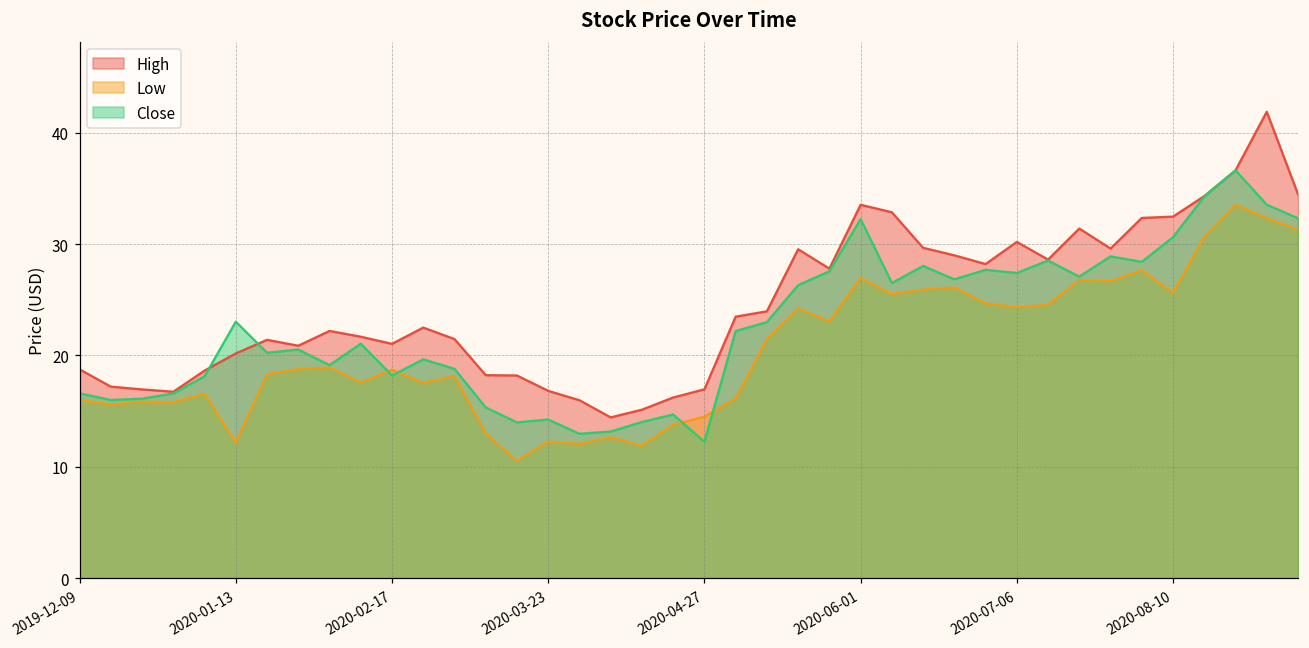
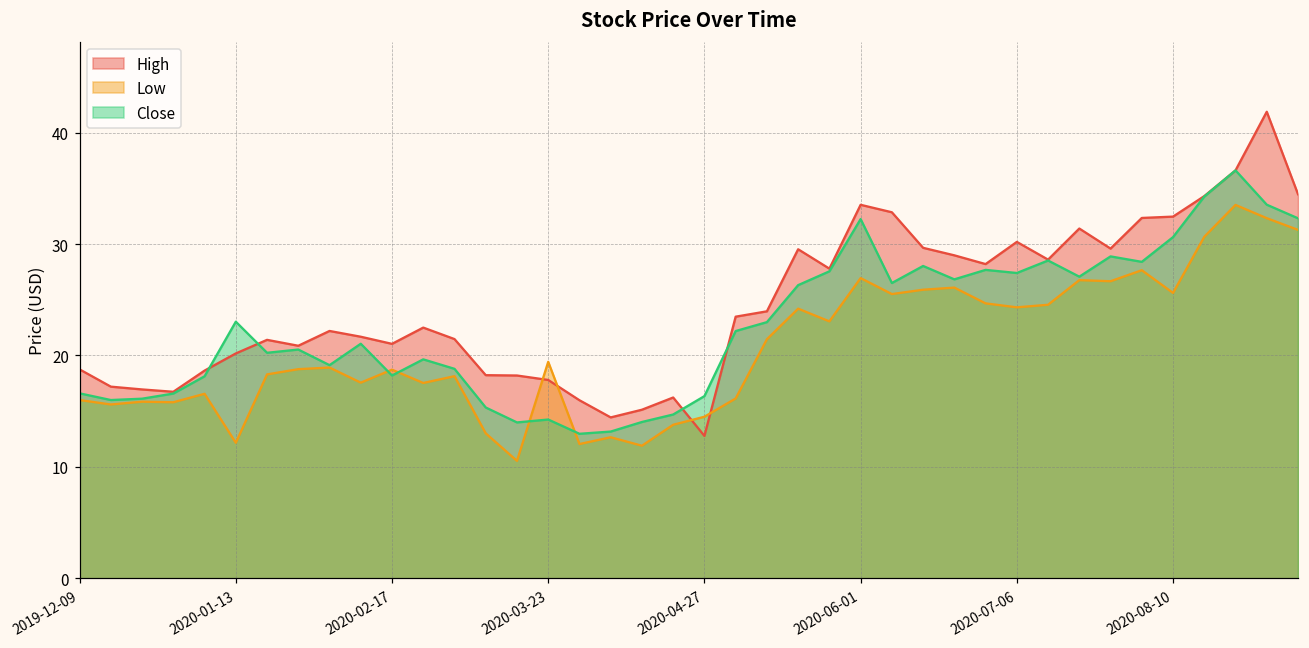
  {
    "High": {
      "2019-12-09": 18.8,
      "2020-01-13": 20.2,
      "2020-02-17": 21.0,
-     "2020-03-23": 16.8,
-     "2020-04-27": 17.0,
+     "2020-03-23": 17.8,
+     "2020-04-27": 12.8,
      "2020-06-01": 33.5,
      "2020-07-06": 30.2,
      "2020-08-10": 32.5
    },
    "Low": {
      "2019-12-09": 16.0,
      "2020-01-13": 12.2,
      "2020-02-17": 18.7,
-     "2020-03-23": 12.3,
+     "2020-03-23": 19.4,
      "2020-04-27": 14.5,
      "2020-06-01": 26.9,
      "2020-07-06": 24.3,
      "2020-08-10": 25.6
    },
    "Close": {
      "2019-12-09": 16.6,
      "2020-01-13": 23.0,
      "2020-02-17": 18.2,
      "2020-03-23": 14.3,
-     "2020-04-27": 12.3,
+     "2020-04-27": 16.4,
      "2020-06-01": 32.2,
      "2020-07-06": 27.4,
      "2020-08-10": 30.6
    }
  }
